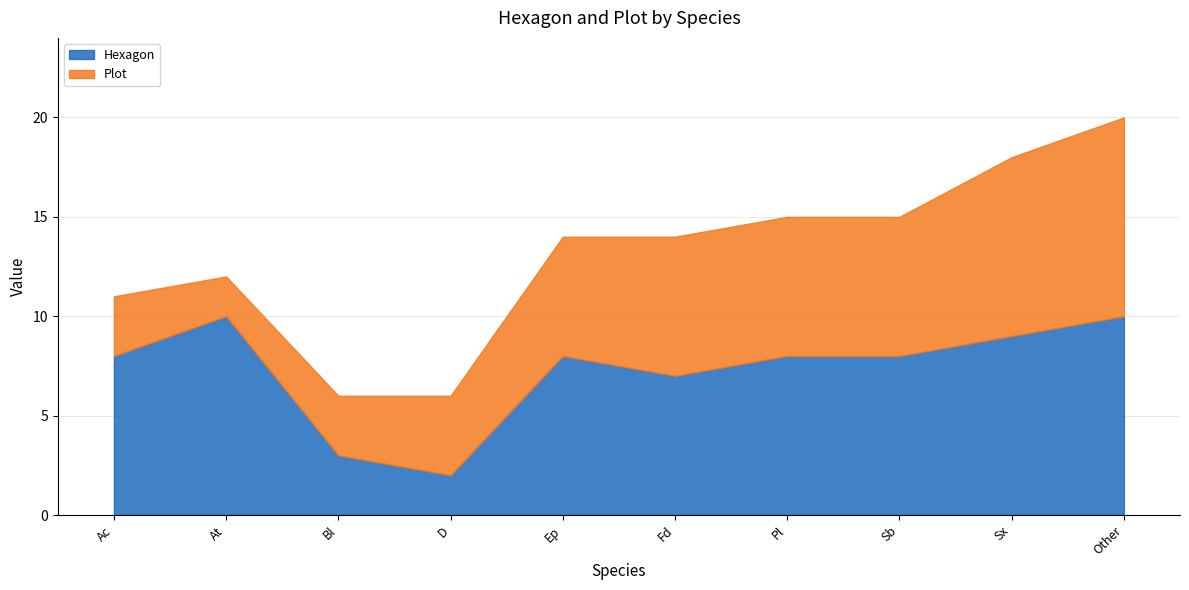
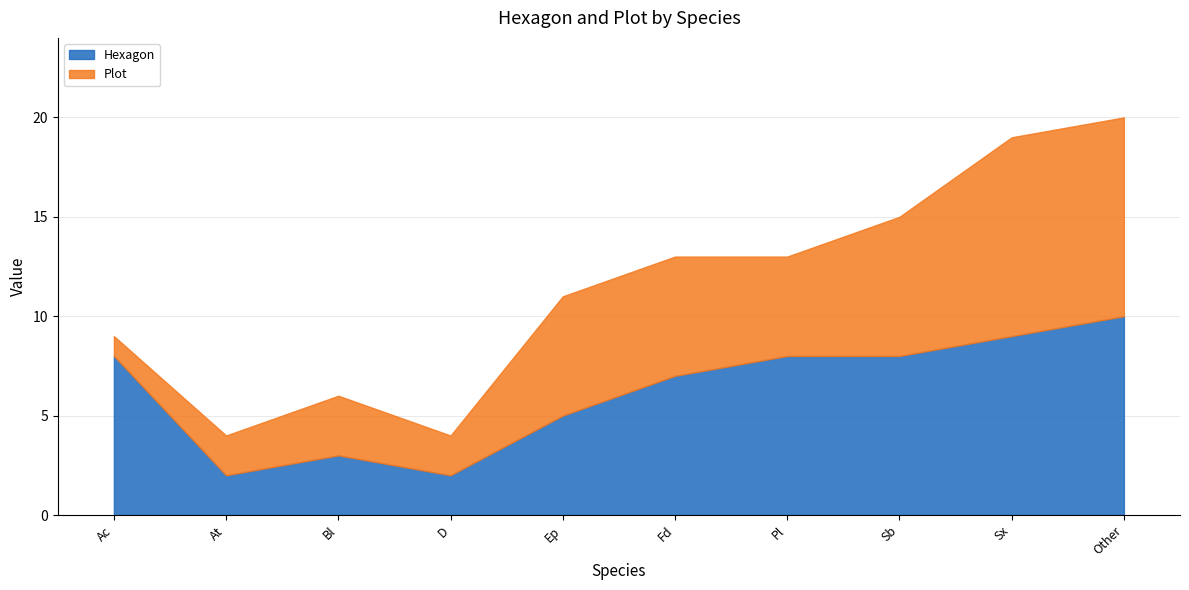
  {
    "Hexagon": {
      "Ac": 8,
-     "At": 10,
+     "At": 2,
      "Bl": 3,
      "D": 2,
-     "Ep": 8,
+     "Ep": 5,
      "Fd": 7,
      "Pl": 8,
      "Sb": 8,
      "Sx": 9,
      "Other": 10
    },
    "Plot": {
-     "Ac": 3,
+     "Ac": 1,
      "At": 2,
      "Bl": 3,
-     "D": 4,
+     "D": 2,
      "Ep": 6,
-     "Fd": 7,
-     "Pl": 7,
+     "Fd": 6,
+     "Pl": 5,
      "Sb": 7,
-     "Sx": 9,
+     "Sx": 10,
      "Other": 10
    }
  }
